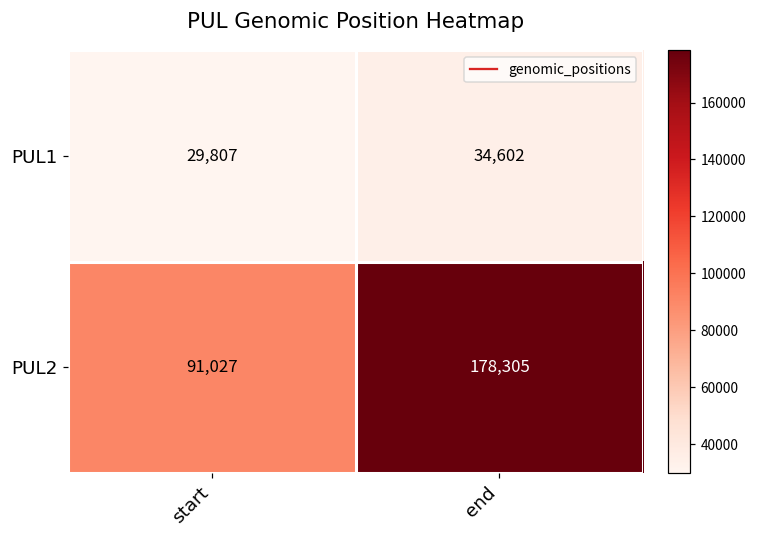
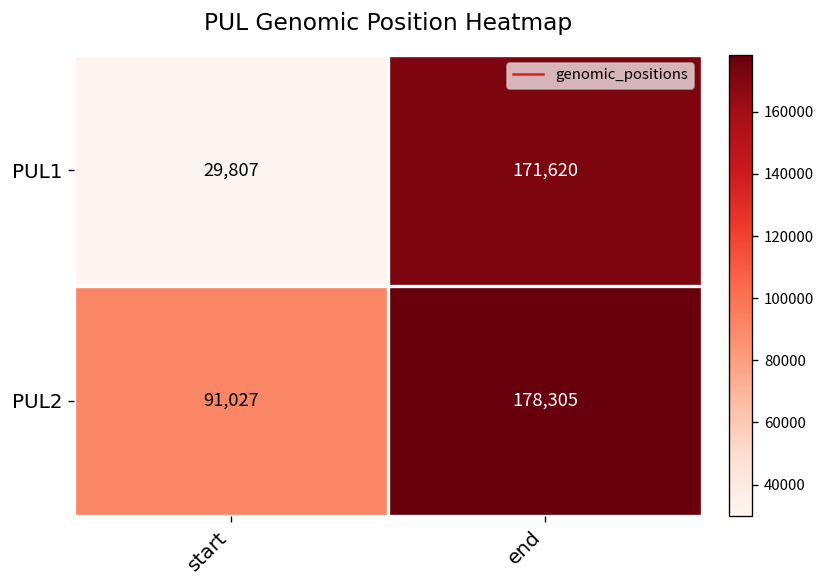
  {
    "PUL1": {
      "start": "29,807",
-     "end": "34,602"
+     "end": "171,620"
    },
    "PUL2": {
      "start": "91,027",
      "end": "178,305"
    }
  }
